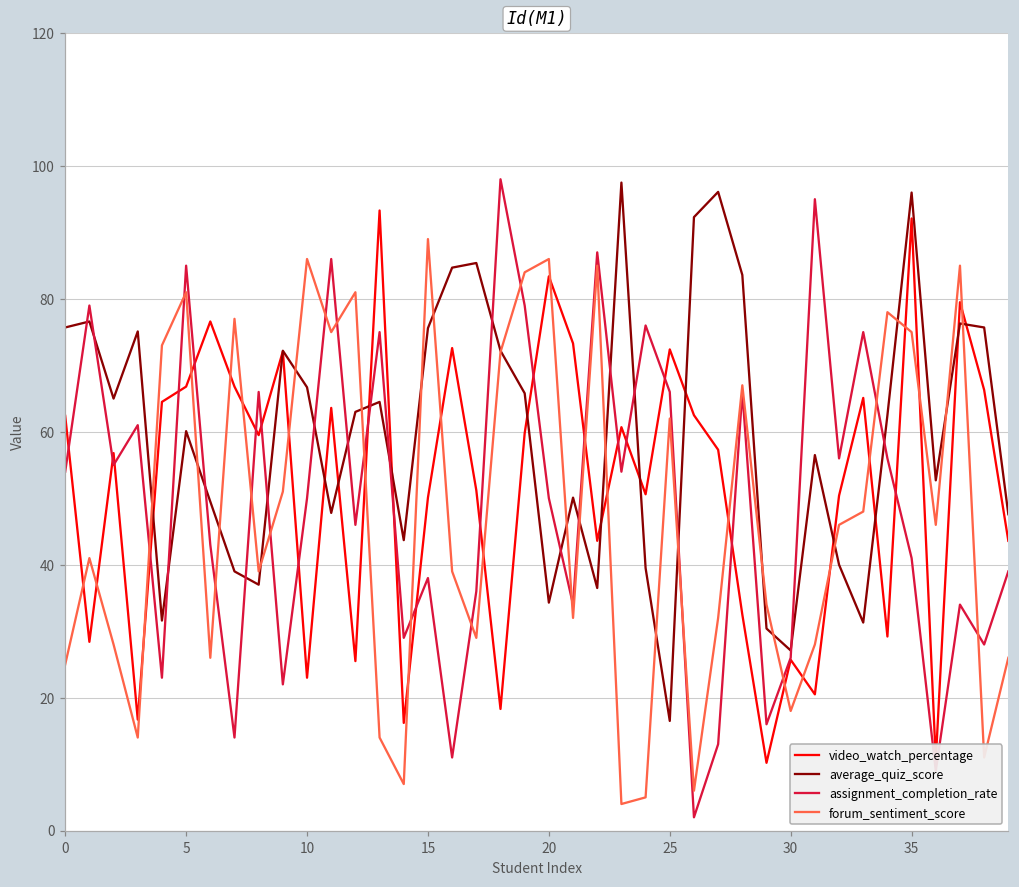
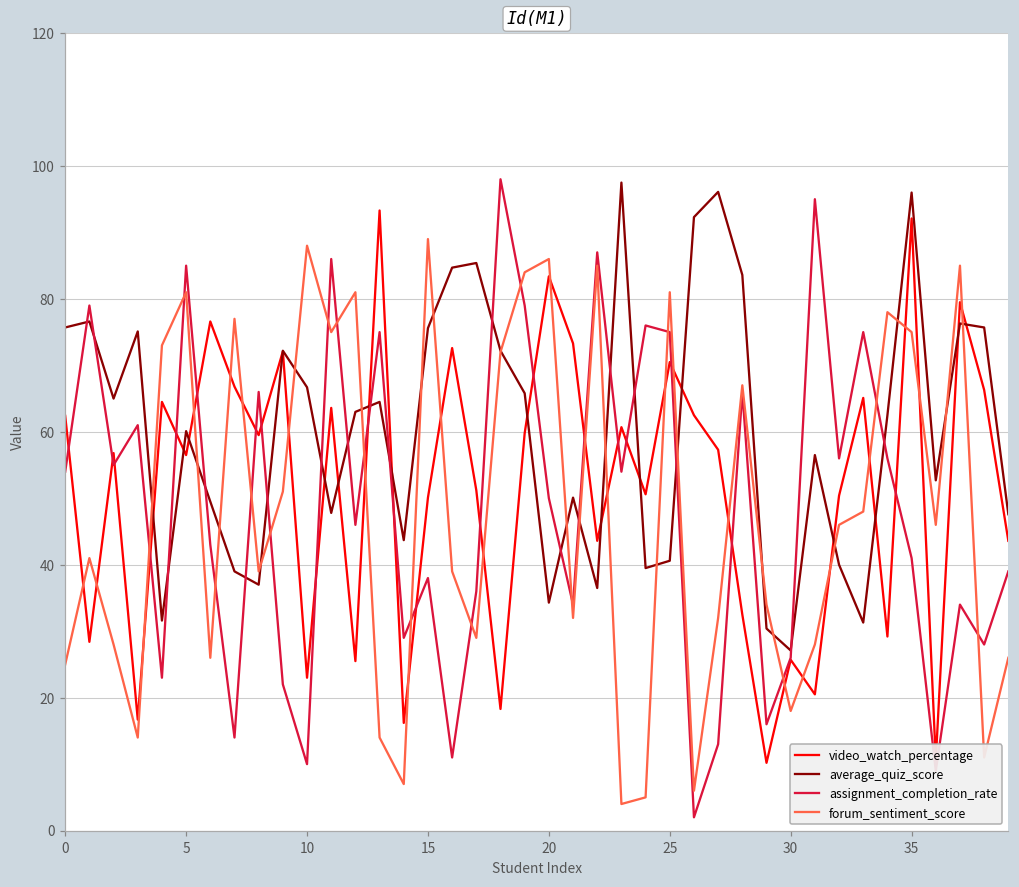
  {
    "video_watch_percentage": {
      "0": 62,
-     "5": 67,
+     "5": 57,
      "10": 23,
      "15": 50,
      "20": 83,
-     "25": 72,
+     "25": 71,
      "35": 92
    },
    "average_quiz_score": {
      "0": 76,
      "5": 60,
      "10": 67,
      "15": 76,
      "20": 34,
-     "25": 17,
+     "25": 41,
      "30": 27,
      "35": 96
    },
    "assignment_completion_rate": {
      "0": 54,
      "5": 85,
-     "10": 50,
+     "10": 10,
      "15": 38,
      "20": 50,
-     "25": 66,
+     "25": 75,
      "35": 41
    },
    "forum_sentiment_score": {
      "0": 25,
      "5": 81,
-     "10": 86,
+     "10": 88,
      "15": 89,
      "20": 86,
-     "25": 62,
+     "25": 81,
      "30": 18,
      "35": 75
    }
  }
